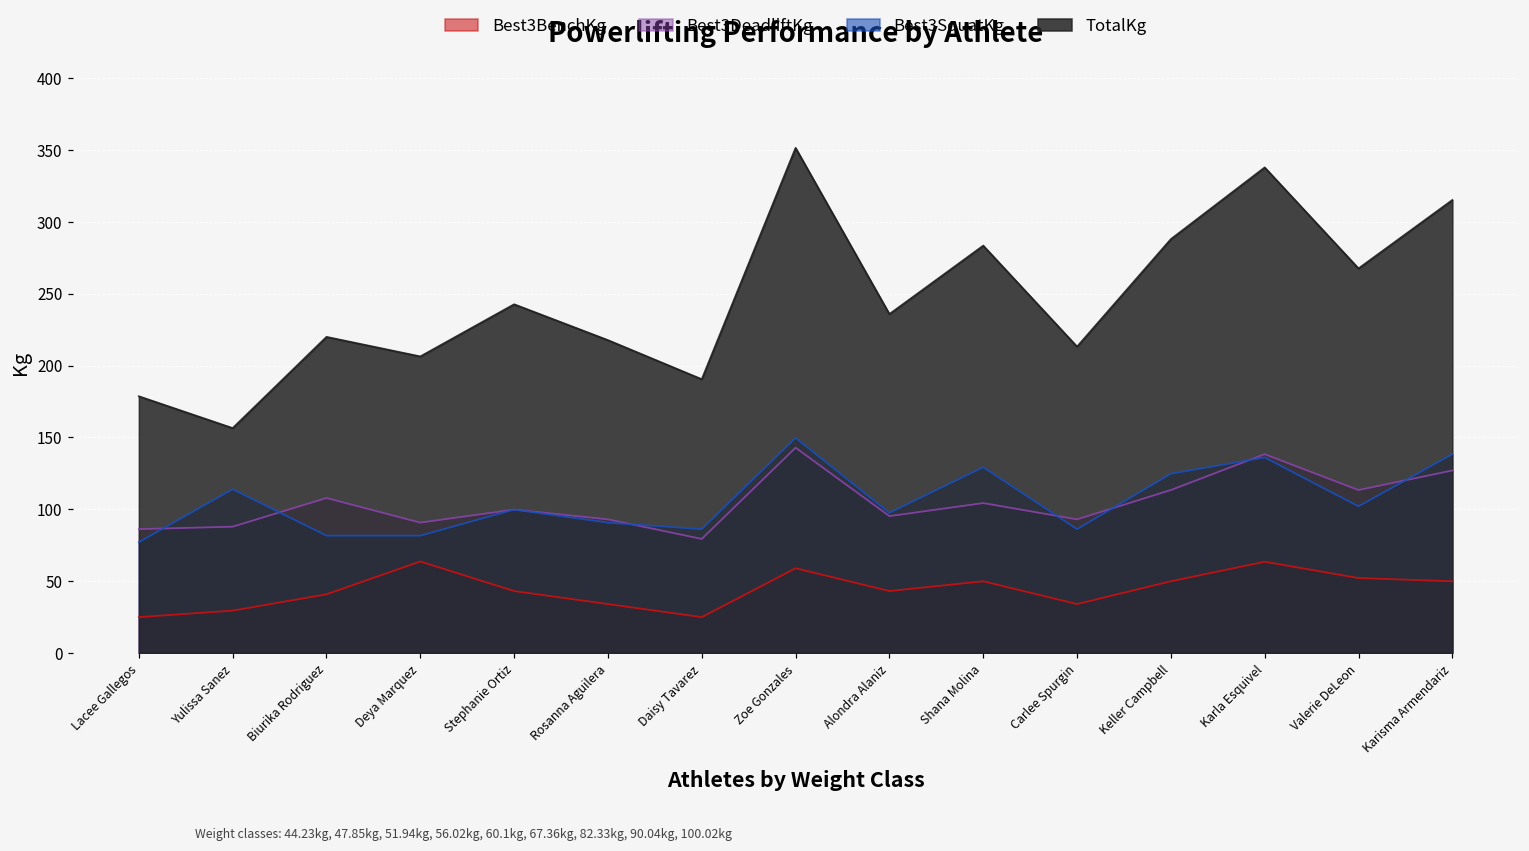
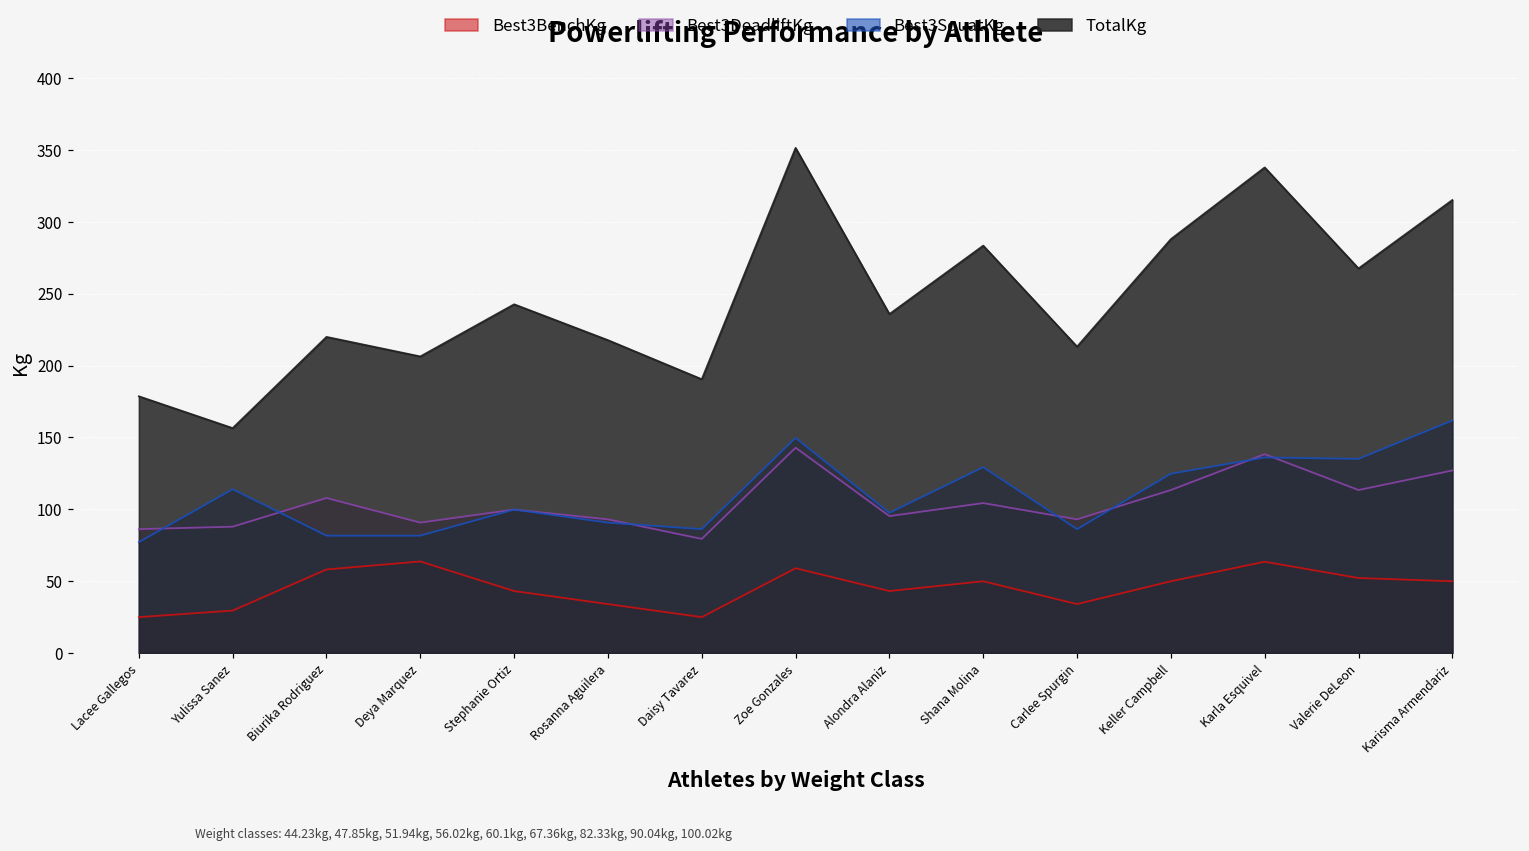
  {
    "Best3BenchKg": {
      "Lacee Gallegos": 25,
      "Yulissa Sanez": 29,
-     "Biurika Rodriguez": 41,
+     "Biurika Rodriguez": 58,
      "Deya Marquez": 64,
      "Stephanie Ortiz": 43,
      "Rosanna Aguilera": 34,
      "Daisy Tavarez": 25,
      "Zoe Gonzales": 59,
      "Alondra Alaniz": 43,
      "Shana Molina": 50,
      "Carlee Spurgin": 34,
      "Keller Campbell": 50,
      "Karla Esquivel": 64,
      "Valerie DeLeon": 52,
      "Karisma Armendariz": 50
    },
    "Best3DeadliftKg": {
      "Lacee Gallegos": 86,
      "Yulissa Sanez": 88,
      "Biurika Rodriguez": 108,
      "Deya Marquez": 91,
      "Rosanna Aguilera": 93,
      "Daisy Tavarez": 79,
      "Zoe Gonzales": 143,
      "Alondra Alaniz": 95,
      "Shana Molina": 104,
      "Carlee Spurgin": 93,
      "Keller Campbell": 113,
      "Karla Esquivel": 138,
      "Valerie DeLeon": 113,
      "Karisma Armendariz": 127
    },
    "Best3SquatKg": {
      "Lacee Gallegos": 77,
      "Yulissa Sanez": 114,
      "Biurika Rodriguez": 82,
      "Deya Marquez": 82,
      "Rosanna Aguilera": 91,
      "Daisy Tavarez": 86,
      "Zoe Gonzales": 150,
      "Alondra Alaniz": 98,
      "Shana Molina": 129,
      "Carlee Spurgin": 86,
      "Keller Campbell": 125,
      "Karla Esquivel": 136,
-     "Valerie DeLeon": 102,
-     "Karisma Armendariz": 138
+     "Valerie DeLeon": 135,
+     "Karisma Armendariz": 162
    },
    "TotalKg": {
      "Lacee Gallegos": 179,
      "Yulissa Sanez": 156,
      "Biurika Rodriguez": 220,
      "Deya Marquez": 206,
      "Stephanie Ortiz": 243,
      "Rosanna Aguilera": 218,
      "Daisy Tavarez": 191,
      "Zoe Gonzales": 352,
      "Alondra Alaniz": 236,
      "Shana Molina": 284,
      "Carlee Spurgin": 213,
      "Keller Campbell": 288,
      "Karla Esquivel": 338,
      "Valerie DeLeon": 268,
      "Karisma Armendariz": 315
    }
  }
